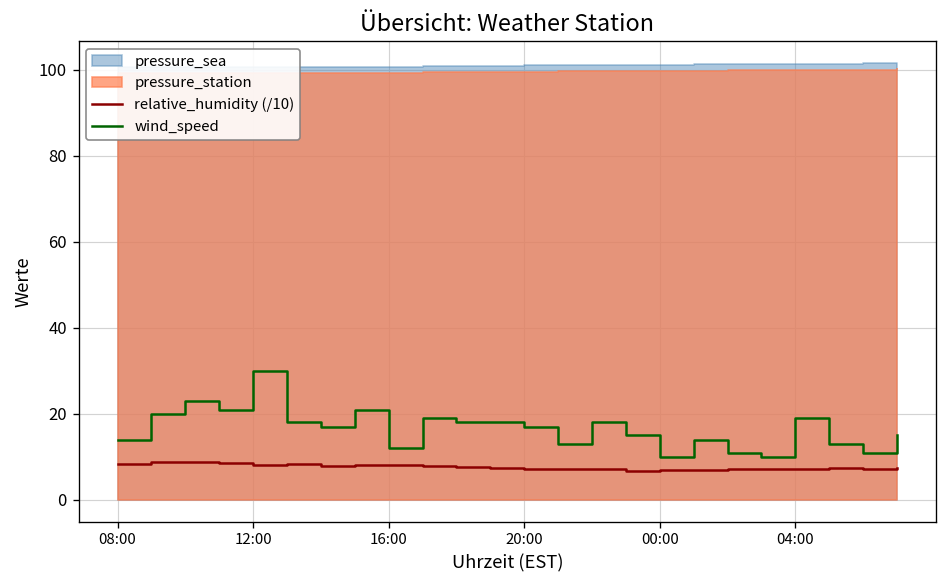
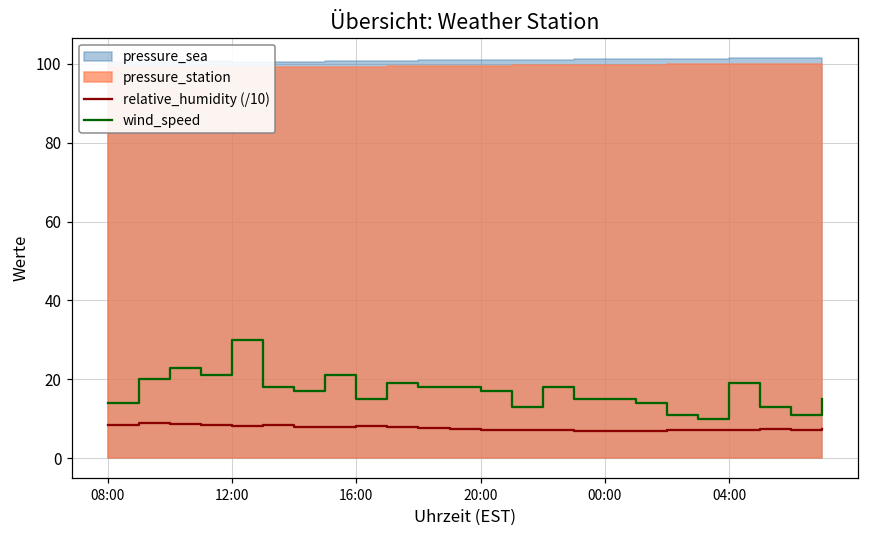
  {
    "relative_humidity (/10)": {
      "08:00": 8,
      "12:00": 8,
      "16:00": 8,
      "20:00": 7,
      "00:00": 7,
      "04:00": 7
    },
    "wind_speed": {
      "08:00": 14,
      "12:00": 30,
-     "16:00": 12,
+     "16:00": 15,
      "20:00": 17,
-     "00:00": 10,
+     "00:00": 15,
      "04:00": 19
    }
  }
